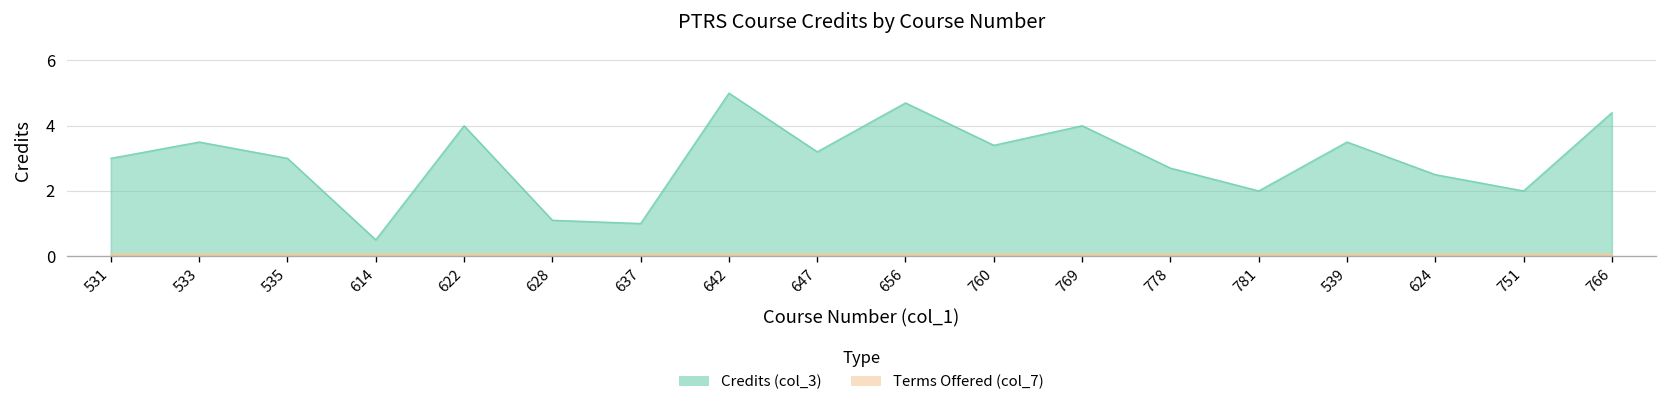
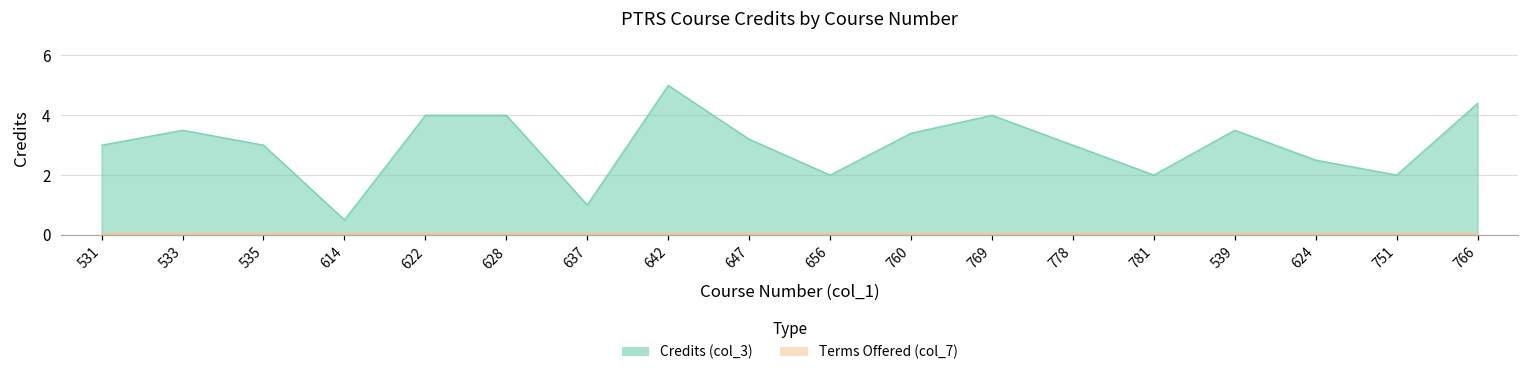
  {
    "Credits (col_3)": {
      "531": 3.0,
      "533": 3.5,
      "535": 3.0,
      "614": 0.5,
      "622": 4.0,
-     "628": 1.1,
+     "628": 4.0,
      "637": 1.0,
      "642": 5.0,
      "647": 3.2,
-     "656": 4.7,
+     "656": 2.0,
      "760": 3.4,
      "769": 4.0,
-     "778": 2.7,
+     "778": 3.0,
      "781": 2.0,
      "539": 3.5,
      "624": 2.5,
      "751": 2.0,
      "766": 4.4
    },
    "Terms Offered (col_7)": {
      "531": 0.1,
      "533": 0.1,
      "535": 0.1,
      "614": 0.1,
      "622": 0.1,
      "628": 0.1,
      "637": 0.1,
      "642": 0.1,
      "647": 0.1,
      "656": 0.1,
      "760": 0.1,
      "769": 0.1,
      "778": 0.1,
      "781": 0.1,
      "539": 0.1,
      "624": 0.1,
      "751": 0.1,
      "766": 0.1
    }
  }
